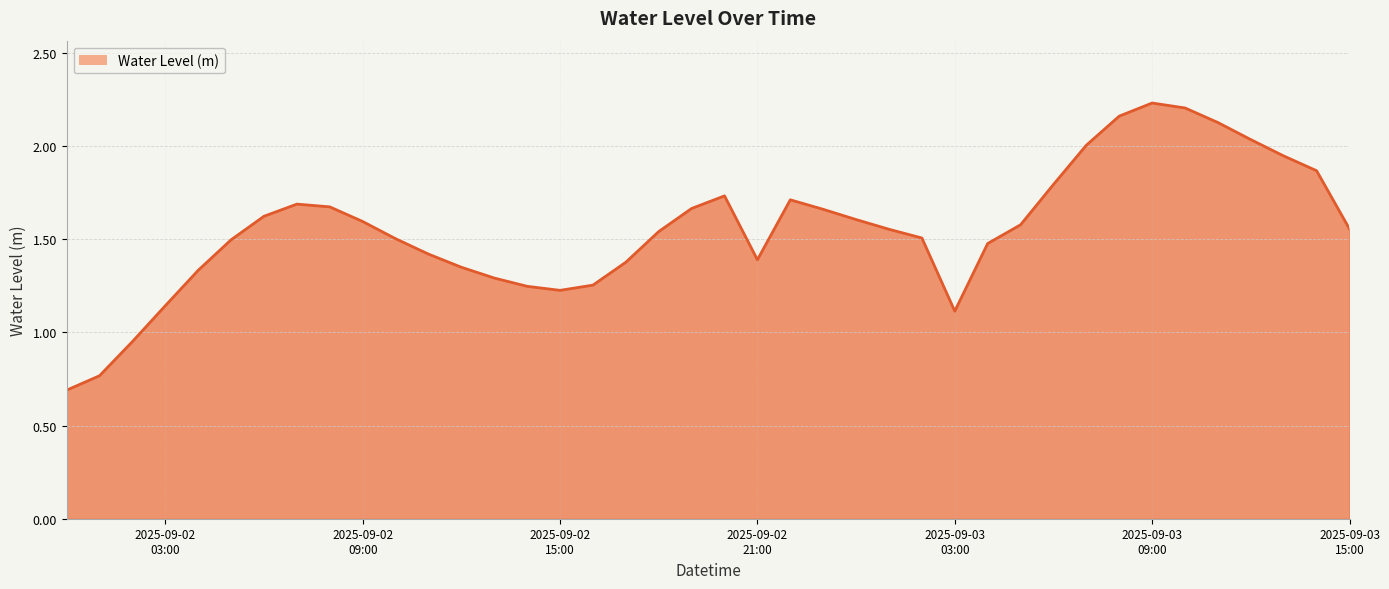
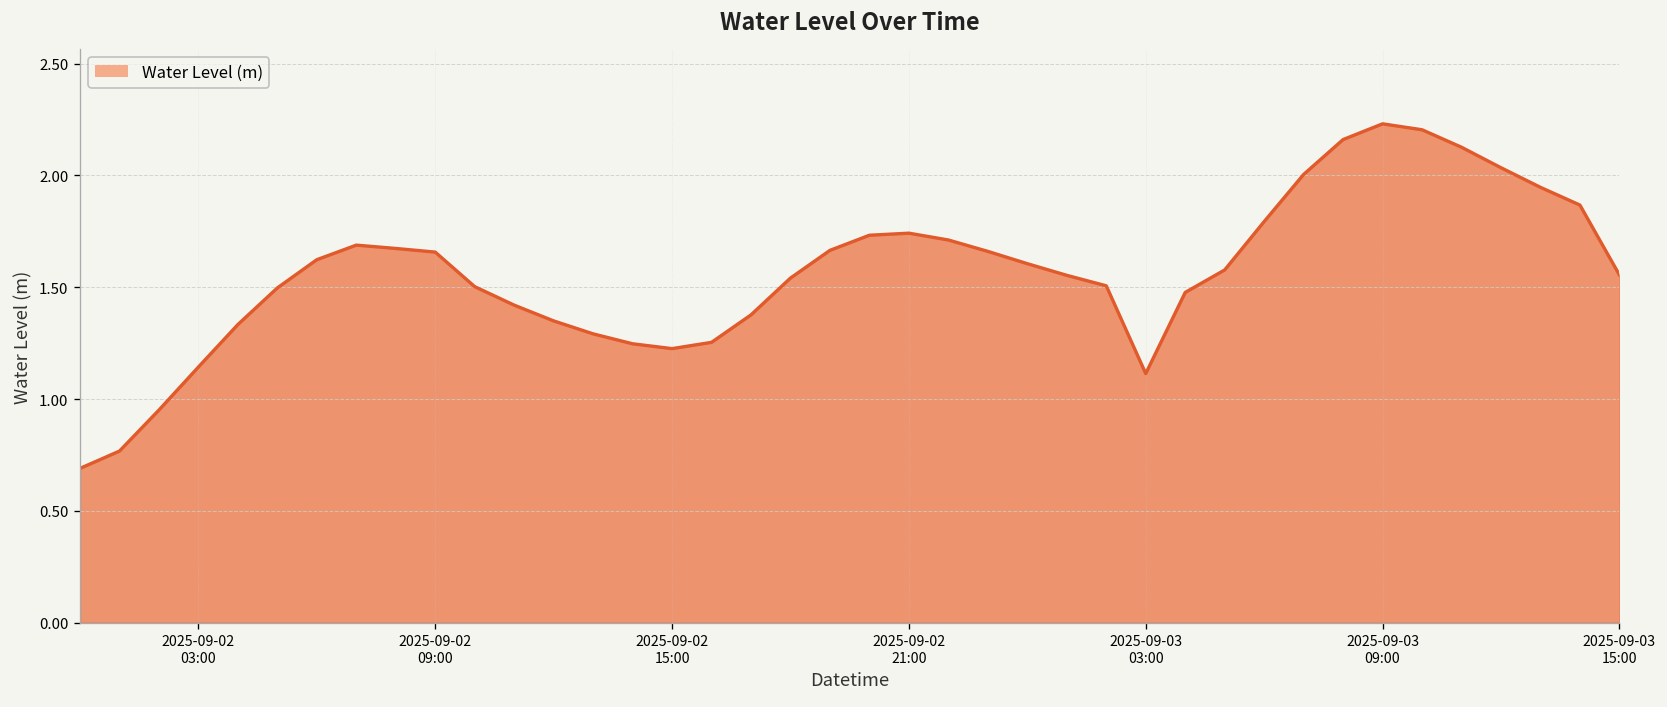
  {
    "2025-09-02 03:00": 1.14,
-   "2025-09-02 09:00": 1.59,
+   "2025-09-02 09:00": 1.66,
    "2025-09-02 15:00": 1.23,
-   "2025-09-02 21:00": 1.39,
+   "2025-09-02 21:00": 1.74,
    "2025-09-03 03:00": 1.11,
    "2025-09-03 09:00": 2.23,
    "2025-09-03 15:00": 1.55
  }
